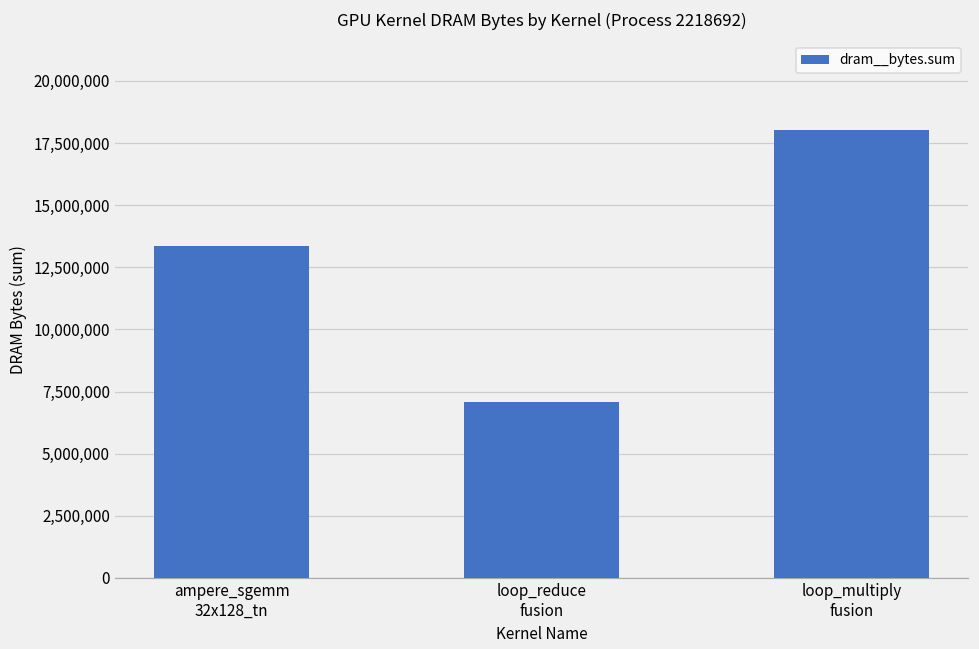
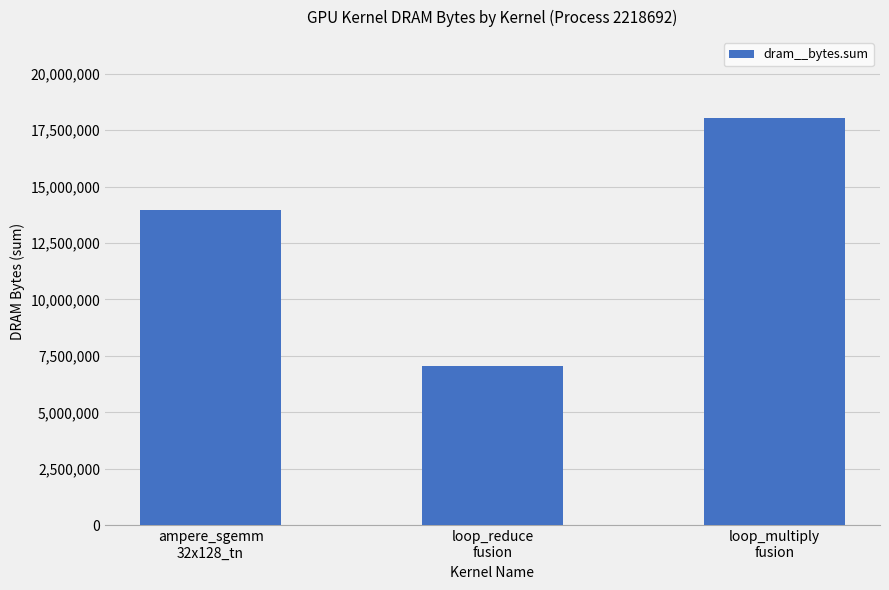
  {
-   "ampere_sgemm 32x128_tn": "13,400,000",
+   "ampere_sgemm 32x128_tn": "13,900,000",
    "loop_reduce fusion": "7,100,000",
    "loop_multiply fusion": "18,000,000"
  }
